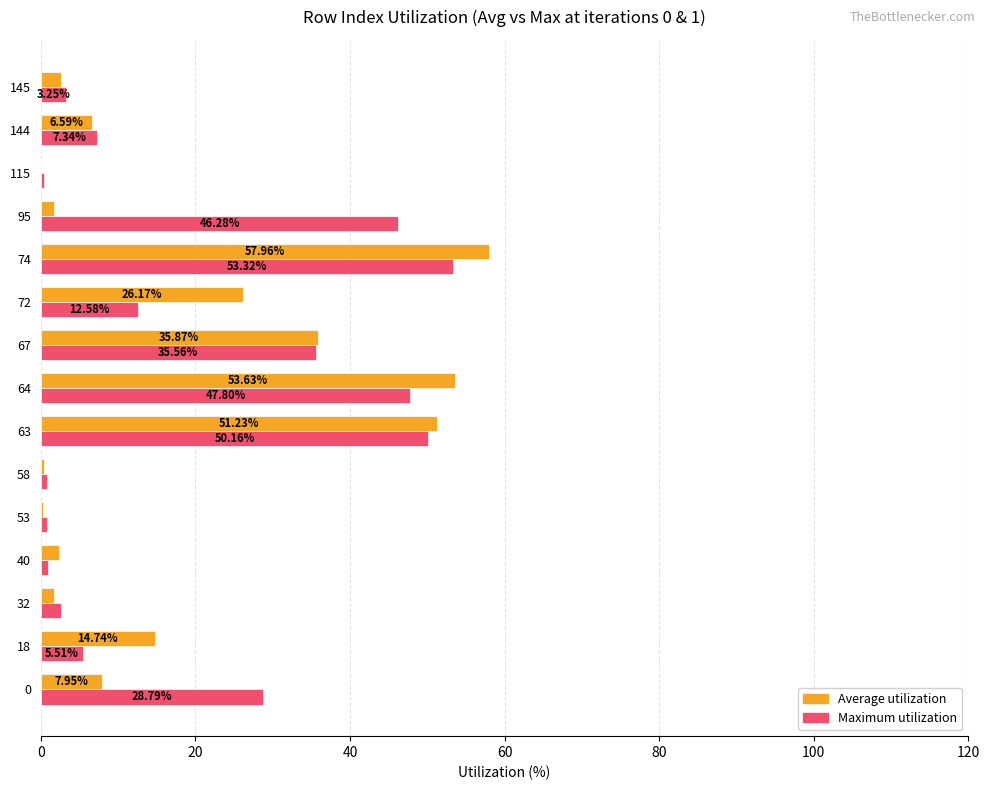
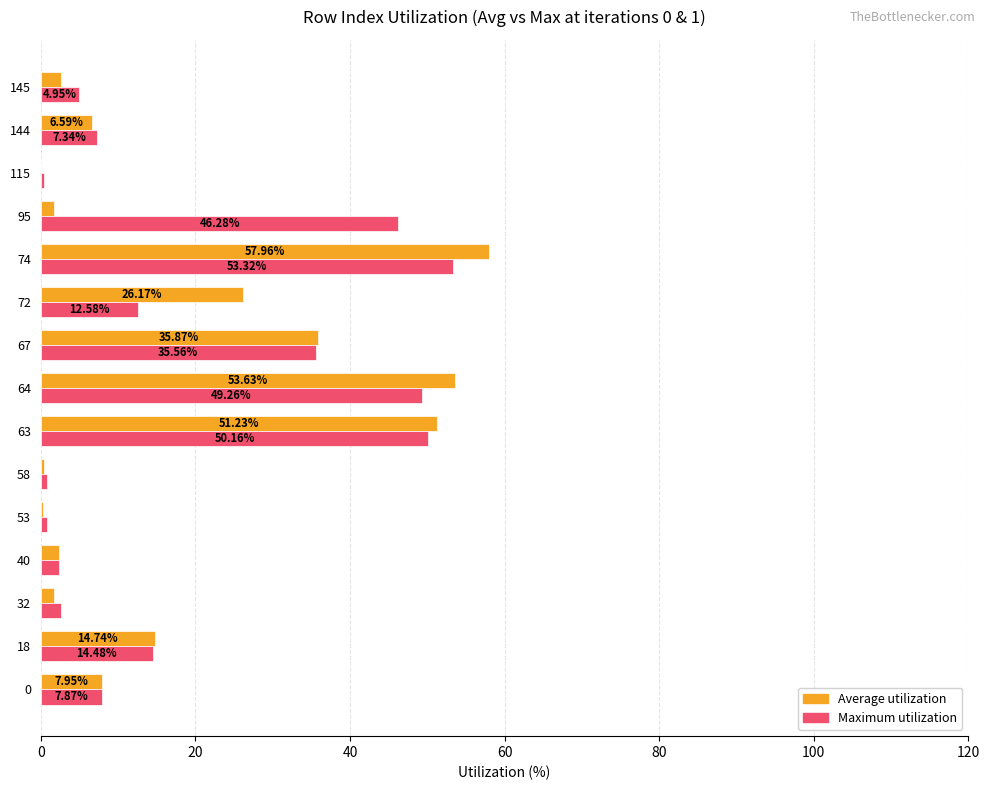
  {
    "Average utilization": {
      "144": "6.59%",
      "74": "57.96%",
      "72": "26.17%",
      "67": "35.87%",
      "64": "53.63%",
      "63": "51.23%",
      "18": "14.74%",
      "0": "7.95%"
    },
    "Maximum utilization": {
-     "145": "3.25%",
+     "145": "4.95%",
      "144": "7.34%",
      "95": "46.28%",
      "74": "53.32%",
      "72": "12.58%",
      "67": "35.56%",
-     "64": "47.80%",
+     "64": "49.26%",
      "63": "50.16%",
-     "40": "1",
-     "18": "5.51%",
-     "0": "28.79%"
+     "40": "2",
+     "18": "14.48%",
+     "0": "7.87%"
    }
  }
